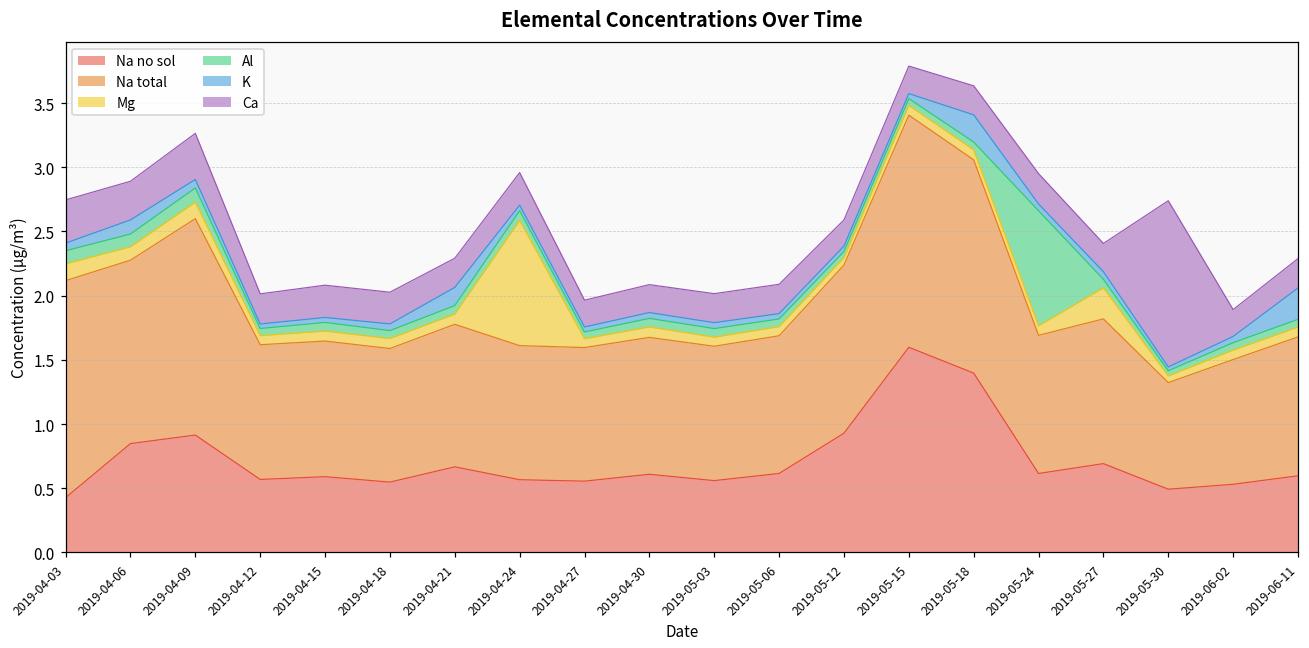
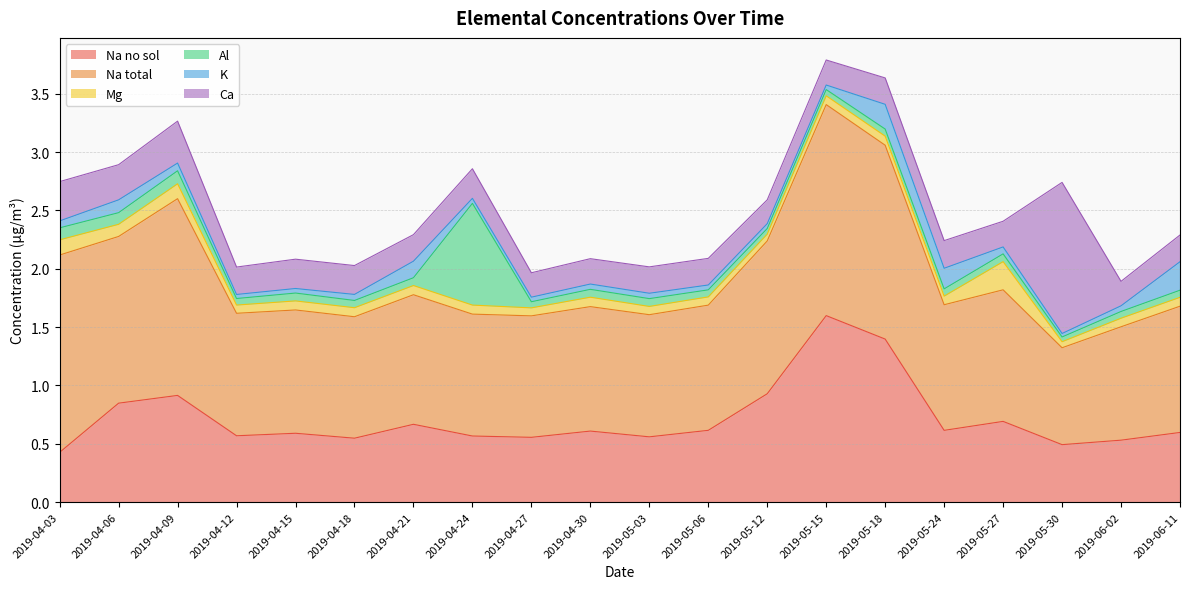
  {
    "Mg": {
      "2019-04-03": 0.13,
      "2019-04-06": 0.10,
      "2019-04-09": 0.13,
      "2019-04-12": 0.07,
      "2019-04-15": 0.08,
      "2019-04-18": 0.08,
      "2019-04-21": 0.08,
-     "2019-04-24": 0.98,
+     "2019-04-24": 0.08,
      "2019-04-27": 0.07,
      "2019-04-30": 0.08,
      "2019-05-03": 0.07,
      "2019-05-06": 0.07,
      "2019-05-12": 0.06,
      "2019-05-15": 0.08,
      "2019-05-18": 0.08,
      "2019-05-24": 0.07,
      "2019-05-27": 0.24,
      "2019-05-30": 0.05,
      "2019-06-02": 0.07,
      "2019-06-11": 0.08
    },
    "Al": {
      "2019-04-03": 0.10,
      "2019-04-06": 0.10,
      "2019-04-09": 0.11,
      "2019-04-12": 0.06,
      "2019-04-15": 0.07,
      "2019-04-18": 0.06,
      "2019-04-21": 0.07,
-     "2019-04-24": 0.08,
+     "2019-04-24": 0.87,
      "2019-04-27": 0.05,
      "2019-04-30": 0.07,
      "2019-05-03": 0.07,
      "2019-05-06": 0.06,
      "2019-05-12": 0.05,
      "2019-05-15": 0.05,
      "2019-05-18": 0.06,
-     "2019-05-24": 0.90,
+     "2019-05-24": 0.06,
      "2019-05-27": 0.07,
      "2019-05-30": 0.04,
      "2019-06-02": 0.06,
      "2019-06-11": 0.06
    },
    "K": {
      "2019-04-03": 0.06,
      "2019-04-06": 0.11,
      "2019-04-09": 0.07,
      "2019-04-12": 0.03,
      "2019-04-15": 0.04,
      "2019-04-18": 0.05,
      "2019-04-21": 0.14,
      "2019-04-24": 0.04,
      "2019-04-27": 0.04,
      "2019-04-30": 0.05,
      "2019-05-03": 0.05,
      "2019-05-06": 0.04,
      "2019-05-12": 0.04,
      "2019-05-15": 0.04,
      "2019-05-18": 0.21,
-     "2019-05-24": 0.05,
+     "2019-05-24": 0.18,
      "2019-05-27": 0.06,
      "2019-05-30": 0.03,
      "2019-06-02": 0.05,
      "2019-06-11": 0.24
    },
    "Ca": {
      "2019-04-03": 0.34,
      "2019-04-06": 0.30,
      "2019-04-09": 0.36,
      "2019-04-12": 0.23,
      "2019-04-15": 0.25,
      "2019-04-18": 0.25,
      "2019-04-21": 0.23,
      "2019-04-24": 0.25,
      "2019-04-27": 0.21,
      "2019-04-30": 0.22,
      "2019-05-03": 0.23,
      "2019-05-06": 0.23,
      "2019-05-12": 0.20,
      "2019-05-15": 0.21,
      "2019-05-18": 0.23,
      "2019-05-24": 0.24,
      "2019-05-27": 0.22,
      "2019-05-30": 1.29,
      "2019-06-02": 0.21,
      "2019-06-11": 0.23
    }
  }
